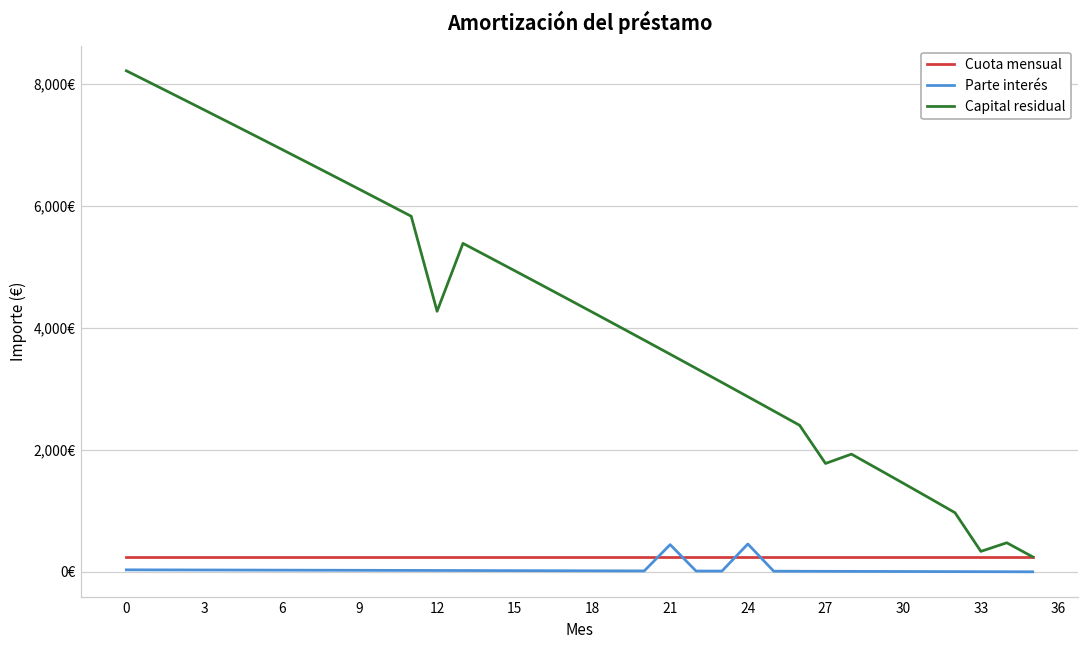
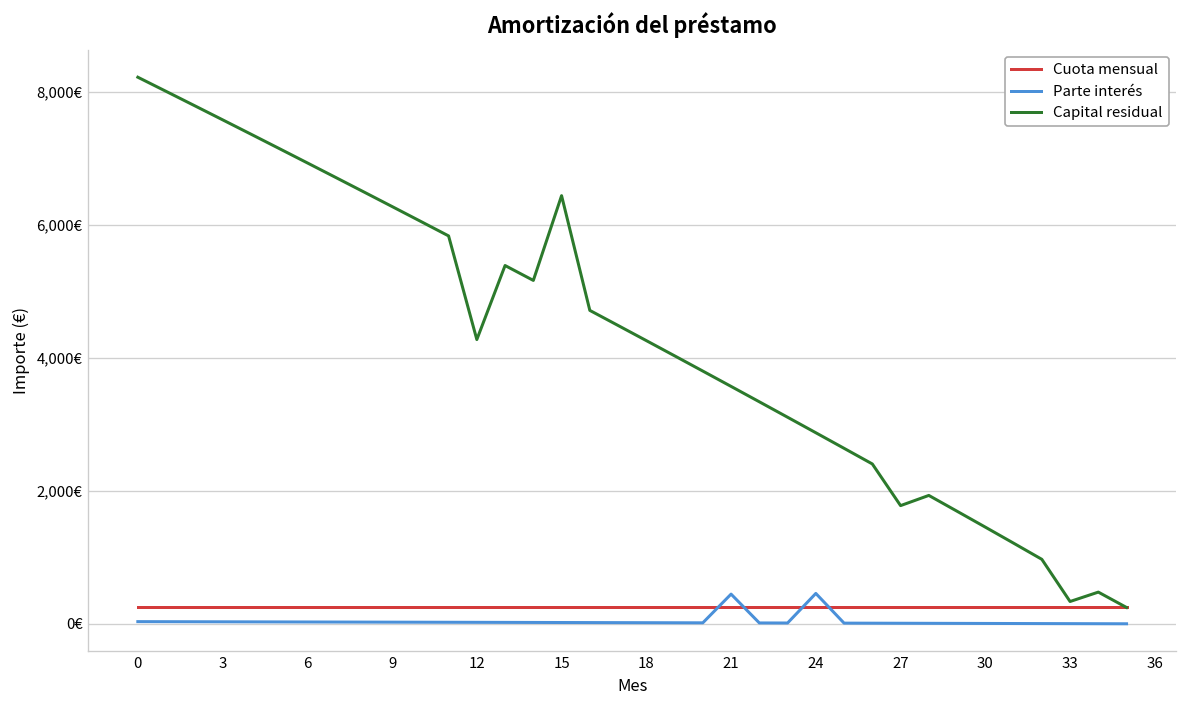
  {
    "Cuota mensual": {
      "0": "200€",
      "3": "200€",
      "6": "200€",
      "9": "200€",
      "12": "200€",
      "15": "200€",
      "18": "200€",
      "21": "200€",
      "24": "200€",
      "27": "200€",
      "30": "200€",
      "33": "200€"
    },
    "Parte interés": {
      "0": "0€",
      "3": "0€",
      "6": "0€",
      "9": "0€",
      "12": "0€",
      "15": "0€",
      "18": "0€",
      "21": "400€",
      "24": "500€",
      "27": "0€",
      "30": "0€",
      "33": "0€"
    },
    "Capital residual": {
      "0": "8,200€",
      "3": "7,600€",
      "6": "6,900€",
      "9": "6,300€",
      "12": "4,300€",
-     "15": "4,900€",
+     "15": "6,400€",
      "18": "4,300€",
      "21": "3,600€",
      "24": "2,900€",
      "27": "1,800€",
      "30": "1,500€",
      "33": "300€"
    }
  }
